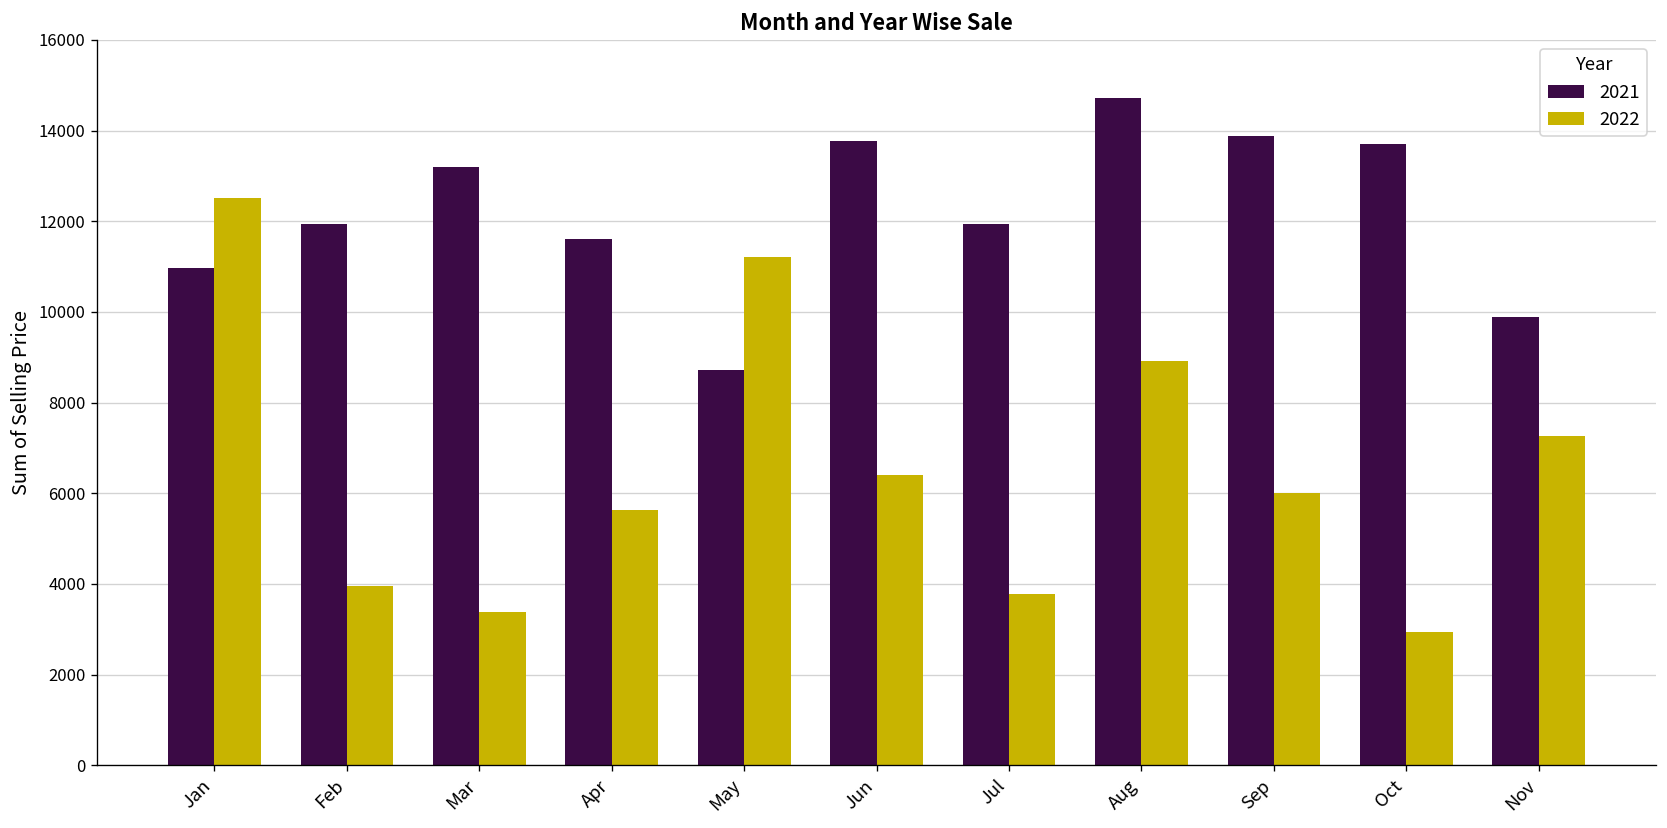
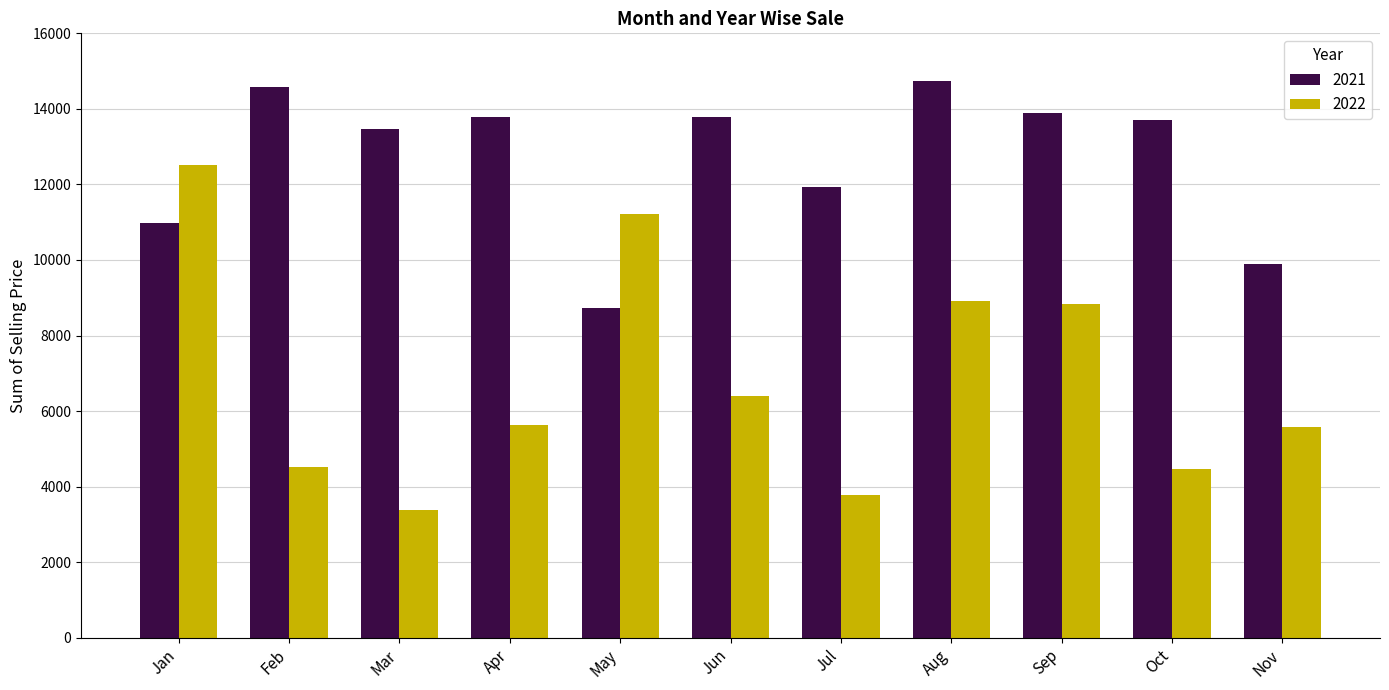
  {
    "2021": {
      "Jan": 11000,
-     "Feb": 11900,
-     "Mar": 13200,
-     "Apr": 11600,
+     "Feb": 14600,
+     "Mar": 13500,
+     "Apr": 13800,
      "May": 8700,
      "Jun": 13800,
      "Jul": 11900,
      "Aug": 14700,
      "Sep": 13900,
      "Oct": 13700,
      "Nov": 9900
    },
    "2022": {
      "Jan": 12500,
-     "Feb": 4000,
+     "Feb": 4500,
      "Mar": 3400,
      "Apr": 5600,
      "May": 11200,
      "Jun": 6400,
      "Jul": 3800,
      "Aug": 8900,
-     "Sep": 6000,
-     "Oct": 2900,
-     "Nov": 7300
+     "Sep": 8800,
+     "Oct": 4500,
+     "Nov": 5600
    }
  }
